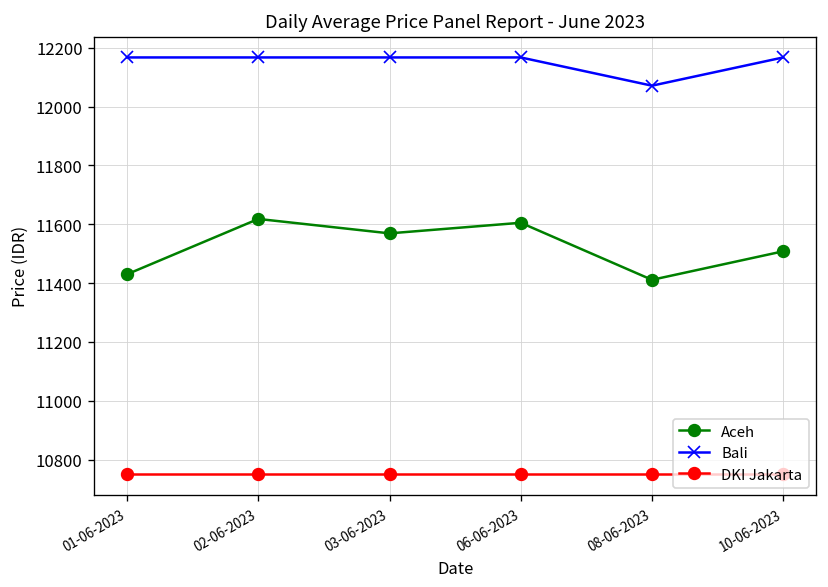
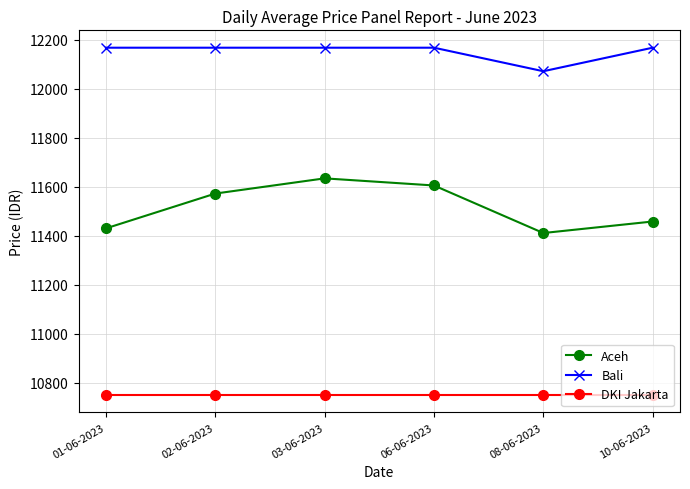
  {
    "Aceh": {
      "01-06-2023": 11430,
-     "02-06-2023": 11620,
-     "03-06-2023": 11570,
+     "02-06-2023": 11570,
+     "03-06-2023": 11630,
      "06-06-2023": 11610,
      "08-06-2023": 11410,
-     "10-06-2023": 11510
+     "10-06-2023": 11460
    },
    "Bali": {
      "01-06-2023": 12170,
      "02-06-2023": 12170,
      "03-06-2023": 12170,
      "06-06-2023": 12170,
      "08-06-2023": 12070,
      "10-06-2023": 12170
    },
    "DKI Jakarta": {
      "01-06-2023": 10750,
      "02-06-2023": 10750,
      "03-06-2023": 10750,
      "06-06-2023": 10750,
      "08-06-2023": 10750
    }
  }
